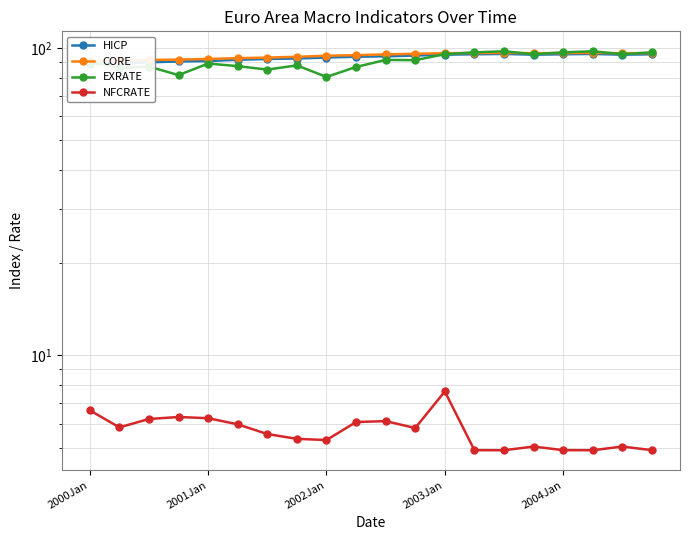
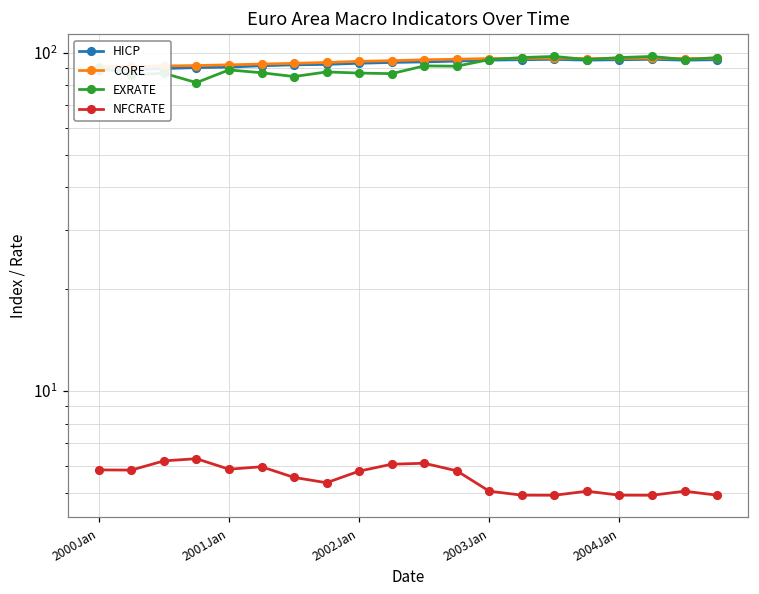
  {
    "EXRATE": {
-     "2002Jan": 80
+     "2002Jan": 87
    },
    "NFCRATE": {
-     "2000Jan": 6.6,
-     "2001Jan": 6.2,
-     "2002Jan": 5.3,
-     "2003Jan": 7.6,
+     "2000Jan": 5.8,
+     "2001Jan": 5.9,
+     "2002Jan": 5.8,
+     "2003Jan": 5.1,
      "2004Jan": 4.9
    }
  }
